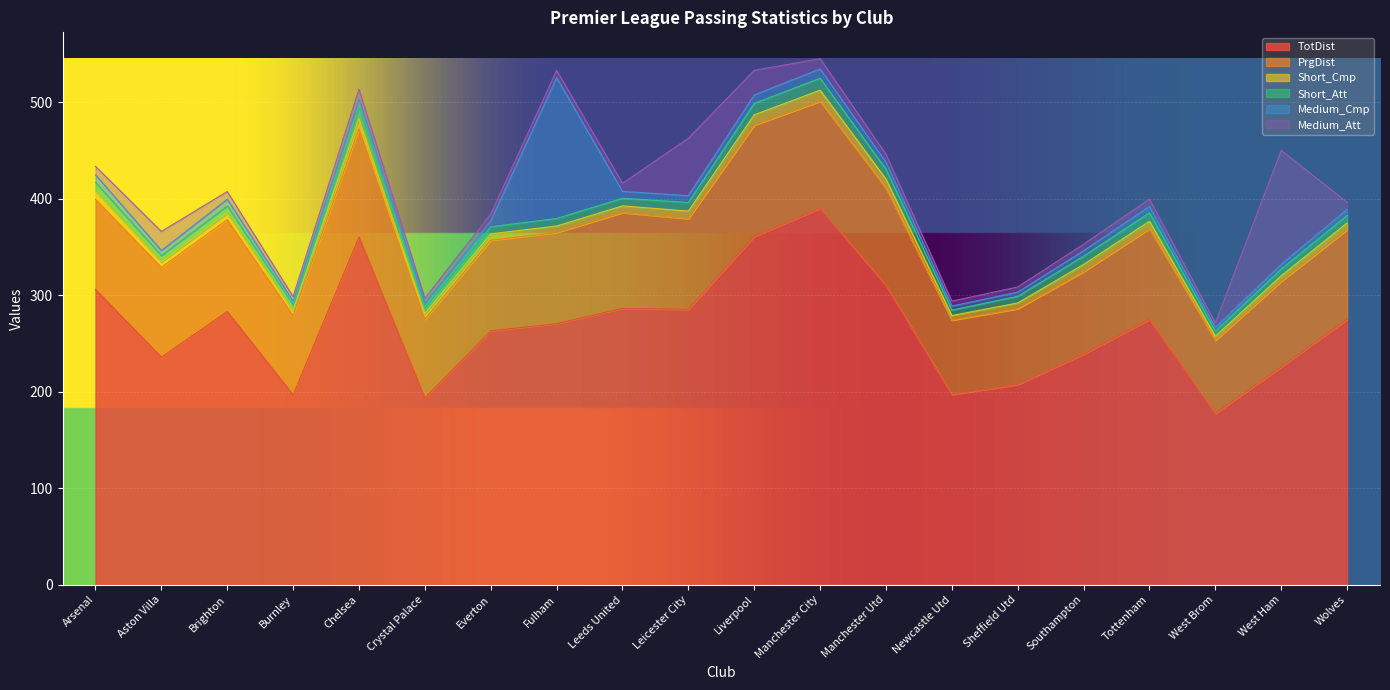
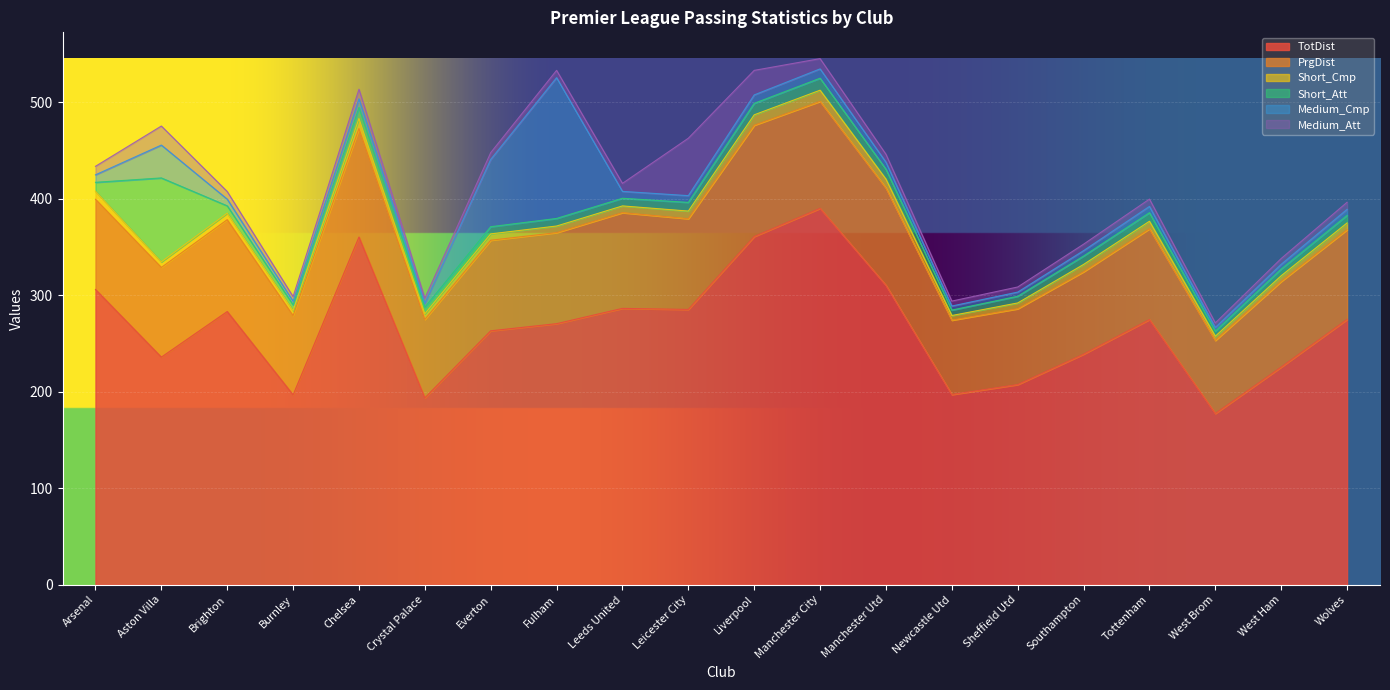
  {
    "Short_Att": {
      "Arsenal": 10,
-     "Aston Villa": 10,
+     "Aston Villa": 90,
      "Brighton": 10,
      "Burnley": 10,
      "Chelsea": 10,
      "Crystal Palace": 10,
      "Everton": 10,
      "Fulham": 10,
      "Leeds United": 10,
      "Leicester City": 10,
      "Liverpool": 10,
      "Manchester City": 10,
      "Manchester Utd": 10,
      "Newcastle Utd": 10,
      "Sheffield Utd": 10,
      "Southampton": 10,
      "Tottenham": 10,
      "West Brom": 10,
      "West Ham": 10,
      "Wolves": 10
    },
    "Medium_Cmp": {
      "Arsenal": 10,
-     "Aston Villa": 10,
+     "Aston Villa": 30,
      "Brighton": 10,
      "Burnley": 0,
      "Chelsea": 10,
      "Crystal Palace": 0,
-     "Everton": 10,
+     "Everton": 70,
      "Fulham": 150,
      "Leeds United": 10,
      "Leicester City": 10,
      "Liverpool": 10,
      "Manchester City": 10,
      "Manchester Utd": 10,
      "Newcastle Utd": 0,
      "Sheffield Utd": 0,
      "Southampton": 10,
      "Tottenham": 10,
      "West Brom": 0,
      "West Ham": 0,
      "Wolves": 10
    },
    "Medium_Att": {
      "Arsenal": 10,
      "Aston Villa": 20,
      "Brighton": 10,
      "Burnley": 0,
      "Chelsea": 10,
      "Crystal Palace": 10,
      "Everton": 10,
      "Fulham": 10,
      "Leeds United": 10,
      "Leicester City": 60,
      "Liverpool": 30,
      "Manchester City": 10,
      "Manchester Utd": 10,
      "Newcastle Utd": 10,
      "Sheffield Utd": 10,
      "Southampton": 10,
      "Tottenham": 10,
      "West Brom": 0,
-     "West Ham": 120,
+     "West Ham": 10,
      "Wolves": 10
    }
  }
